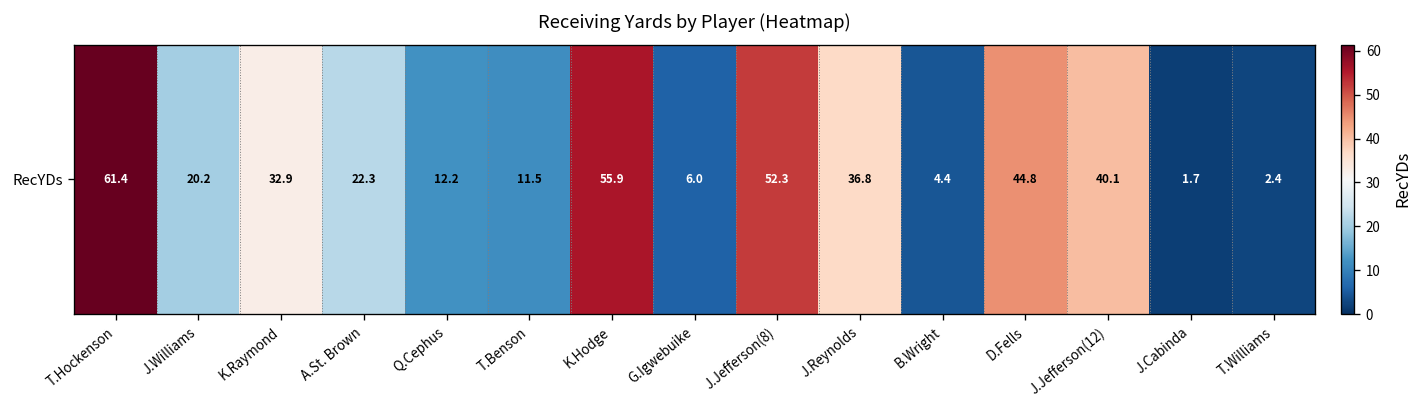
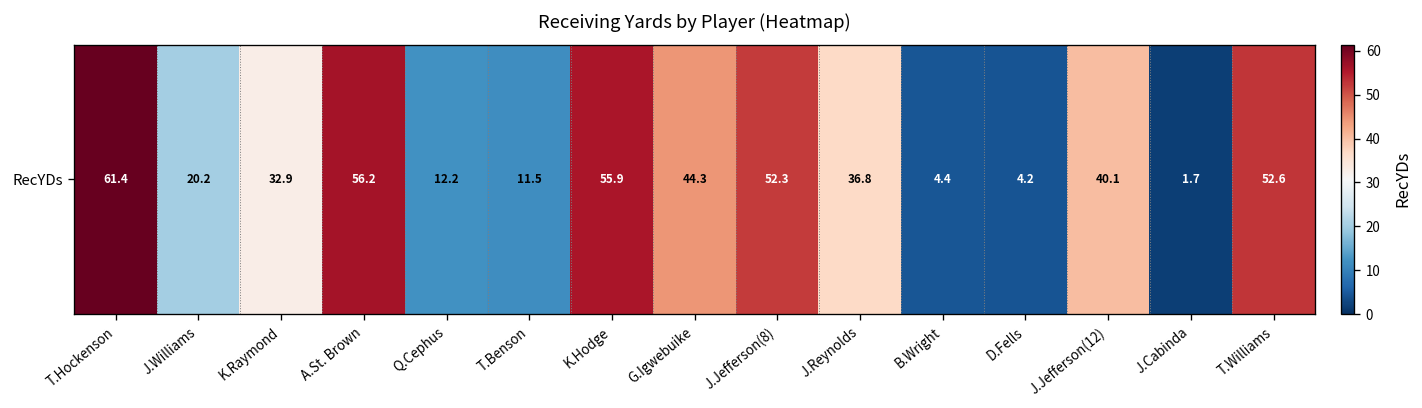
  {
    "RecYDs": {
      "T.Hockenson": 61.4,
      "J.Williams": 20.2,
      "K.Raymond": 32.9,
-     "A.St. Brown": 22.3,
+     "A.St. Brown": 56.2,
      "Q.Cephus": 12.2,
      "T.Benson": 11.5,
      "K.Hodge": 55.9,
-     "G.Igwebuike": 6.0,
+     "G.Igwebuike": 44.3,
      "J.Jefferson(8)": 52.3,
      "J.Reynolds": 36.8,
      "B.Wright": 4.4,
-     "D.Fells": 44.8,
+     "D.Fells": 4.2,
      "J.Jefferson(12)": 40.1,
      "J.Cabinda": 1.7,
-     "T.Williams": 2.4
+     "T.Williams": 52.6
    }
  }
